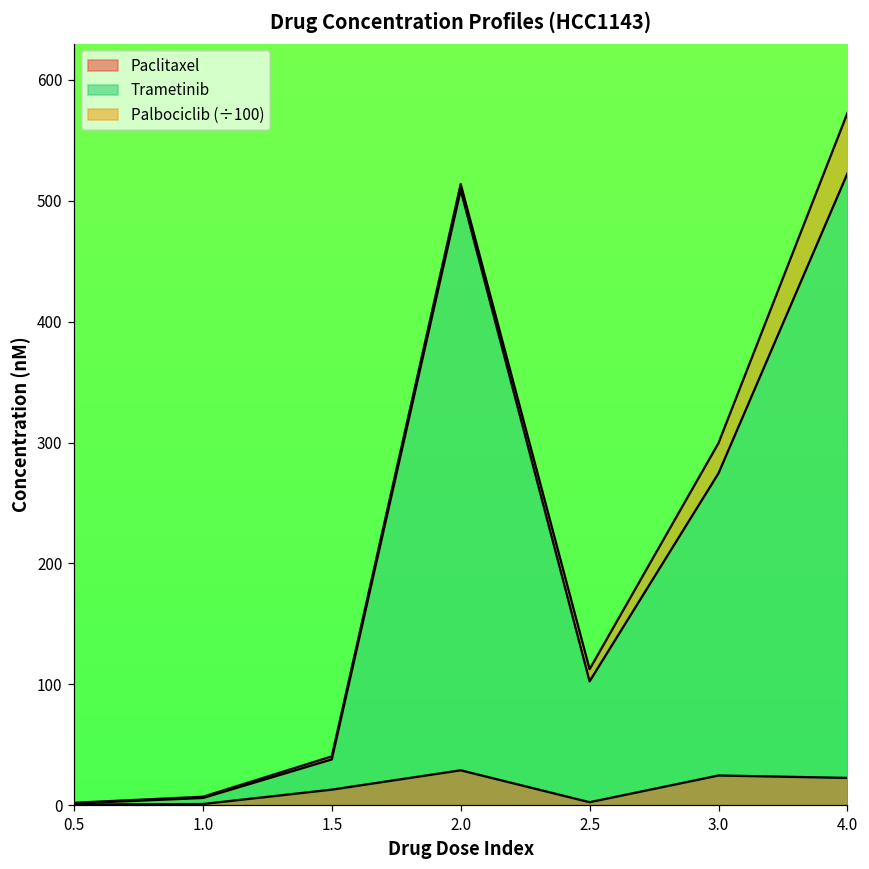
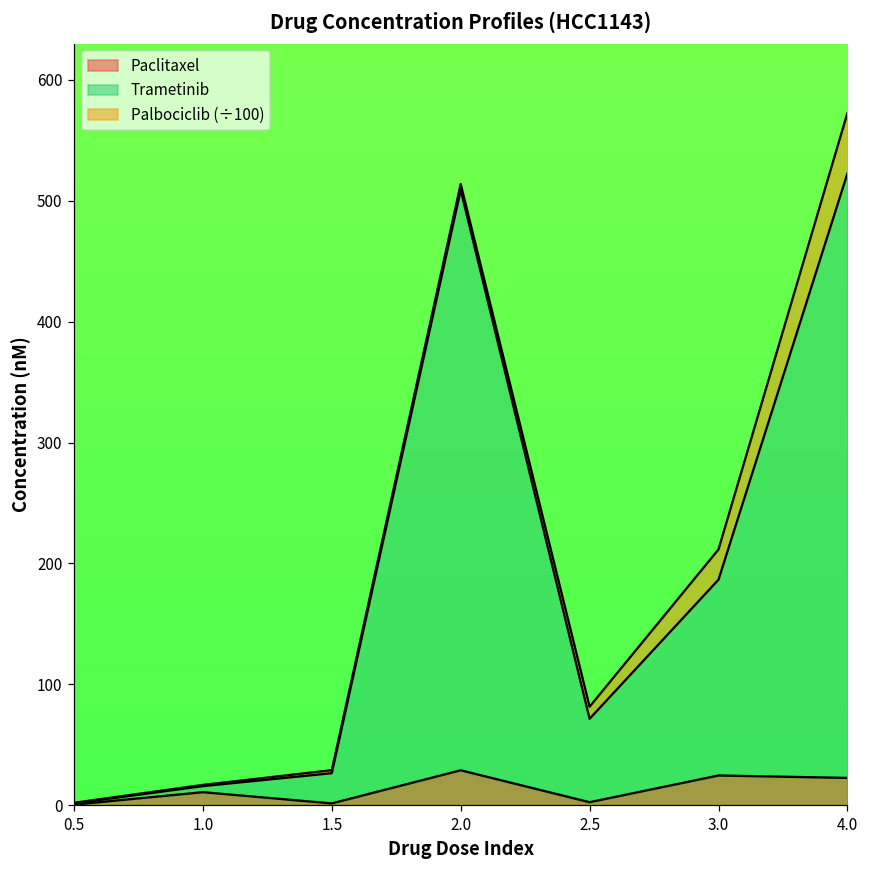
  {
    "Paclitaxel": {
-     "1.0": 1,
-     "1.5": 13,
+     "1.0": 11,
+     "1.5": 2,
      "2.0": 29,
      "2.5": 3,
      "3.0": 25,
      "4.0": 23
    },
    "Trametinib": {
      "1.5": 25,
      "2.0": 480,
-     "2.5": 100,
-     "3.0": 250,
+     "2.5": 69,
+     "3.0": 162,
      "4.0": 500
    },
    "Palbociclib (÷100)": {
      "1.5": 3,
      "2.0": 5,
      "2.5": 10,
      "3.0": 25,
      "4.0": 50
    }
  }
